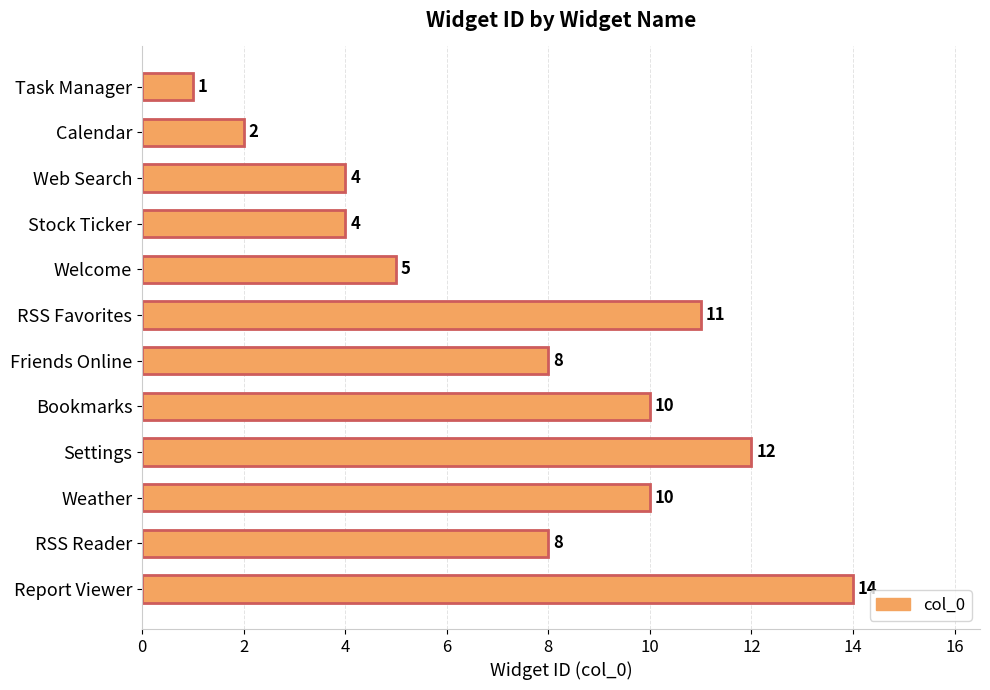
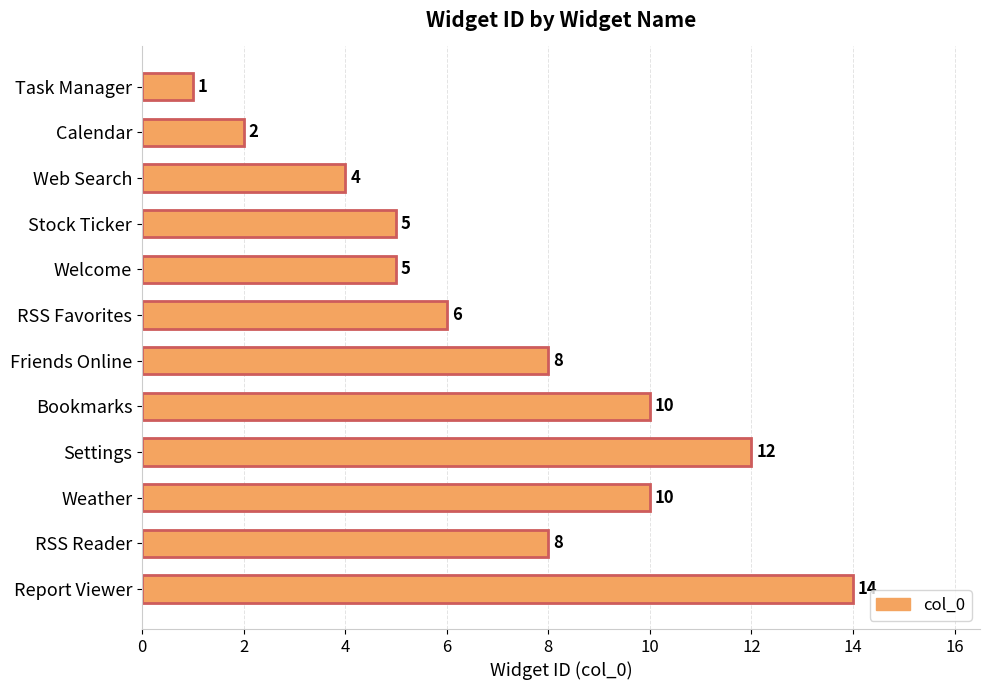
  {
    "Task Manager": 1,
    "Calendar": 2,
    "Web Search": 4,
-   "Stock Ticker": 4,
+   "Stock Ticker": 5,
    "Welcome": 5,
-   "RSS Favorites": 11,
+   "RSS Favorites": 6,
    "Friends Online": 8,
    "Bookmarks": 10,
    "Settings": 12,
    "Weather": 10,
    "RSS Reader": 8
  }
